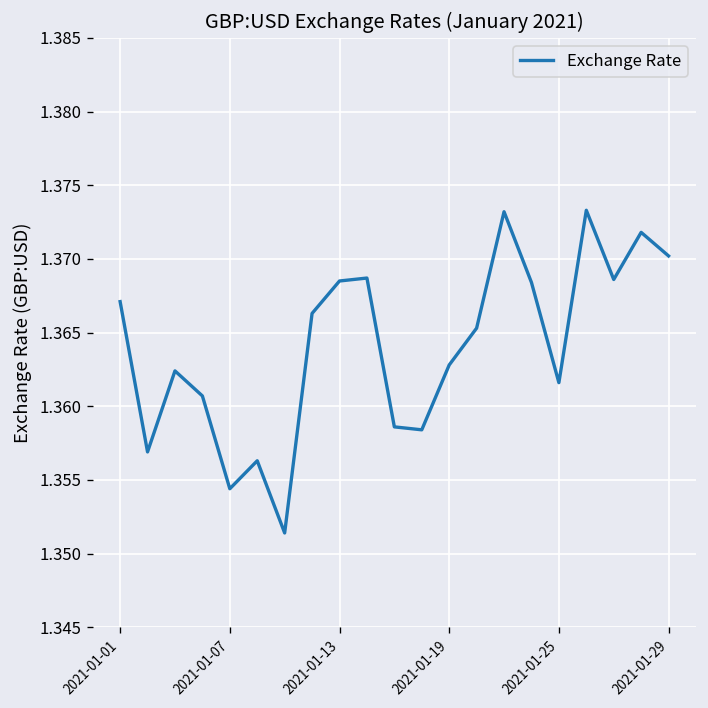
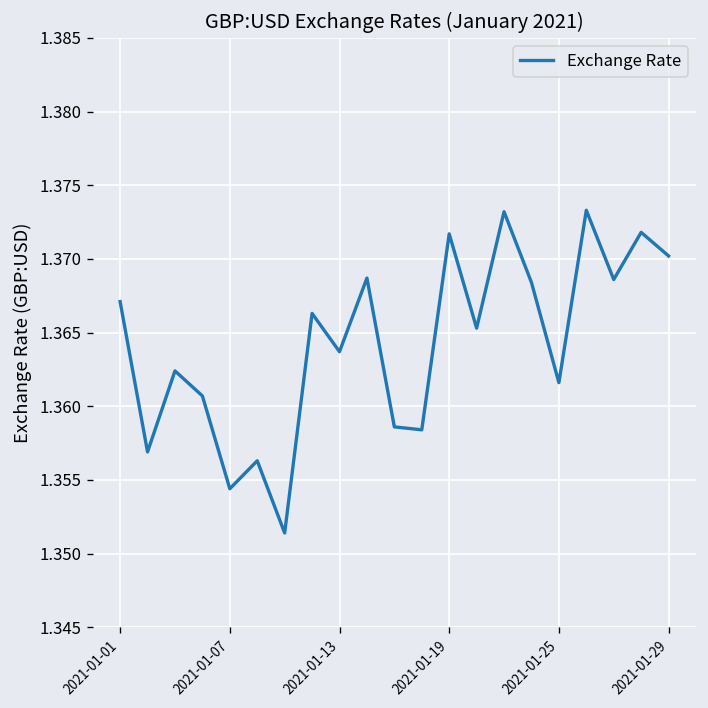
  {
    "2021-01-01": 1.3671,
    "2021-01-07": 1.3544,
-   "2021-01-13": 1.3685,
-   "2021-01-19": 1.3628,
+   "2021-01-13": 1.3637,
+   "2021-01-19": 1.3717,
    "2021-01-25": 1.3616,
    "2021-01-29": 1.3702
  }
